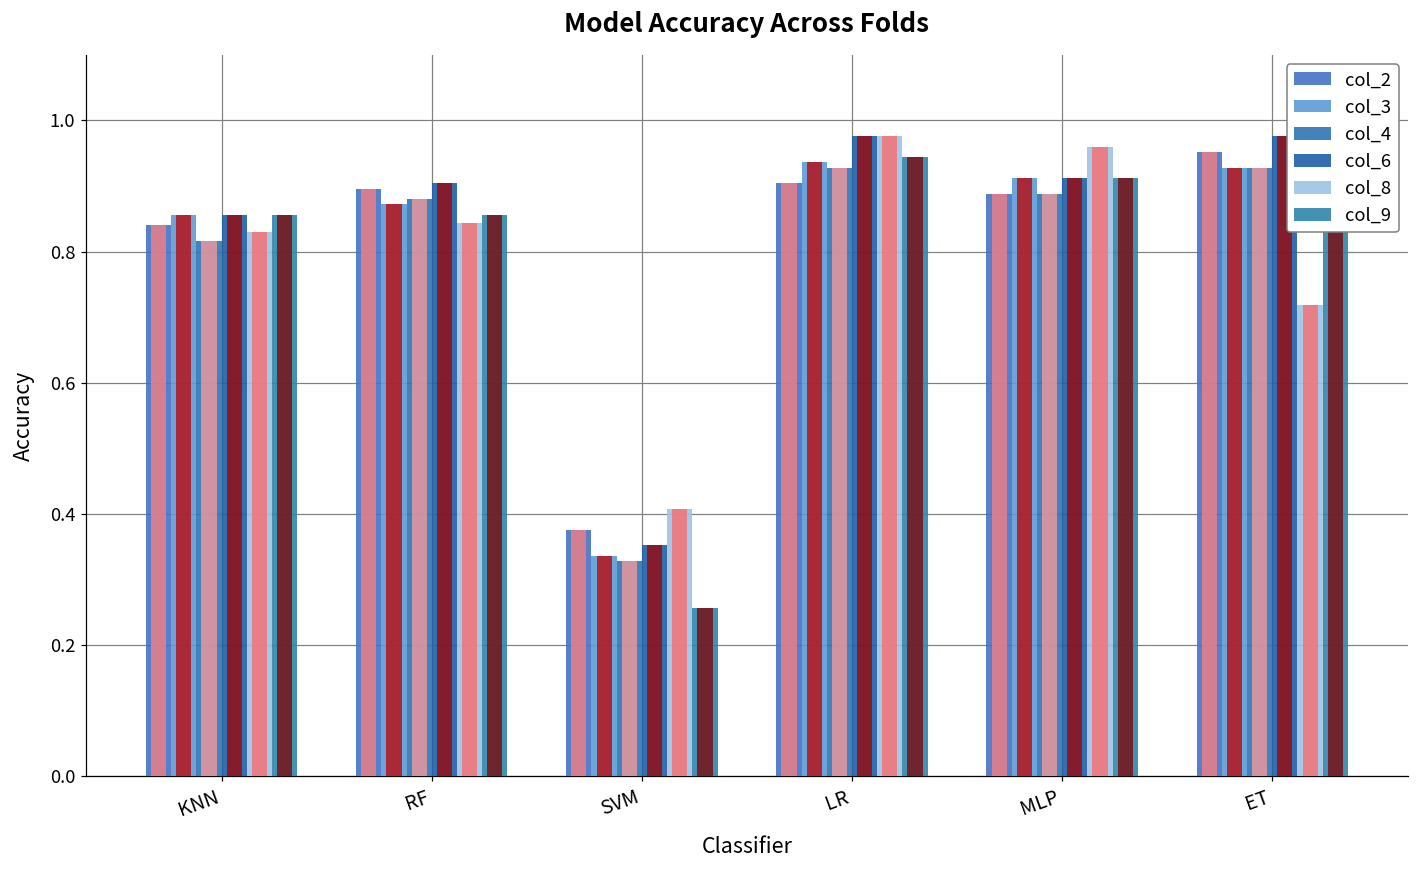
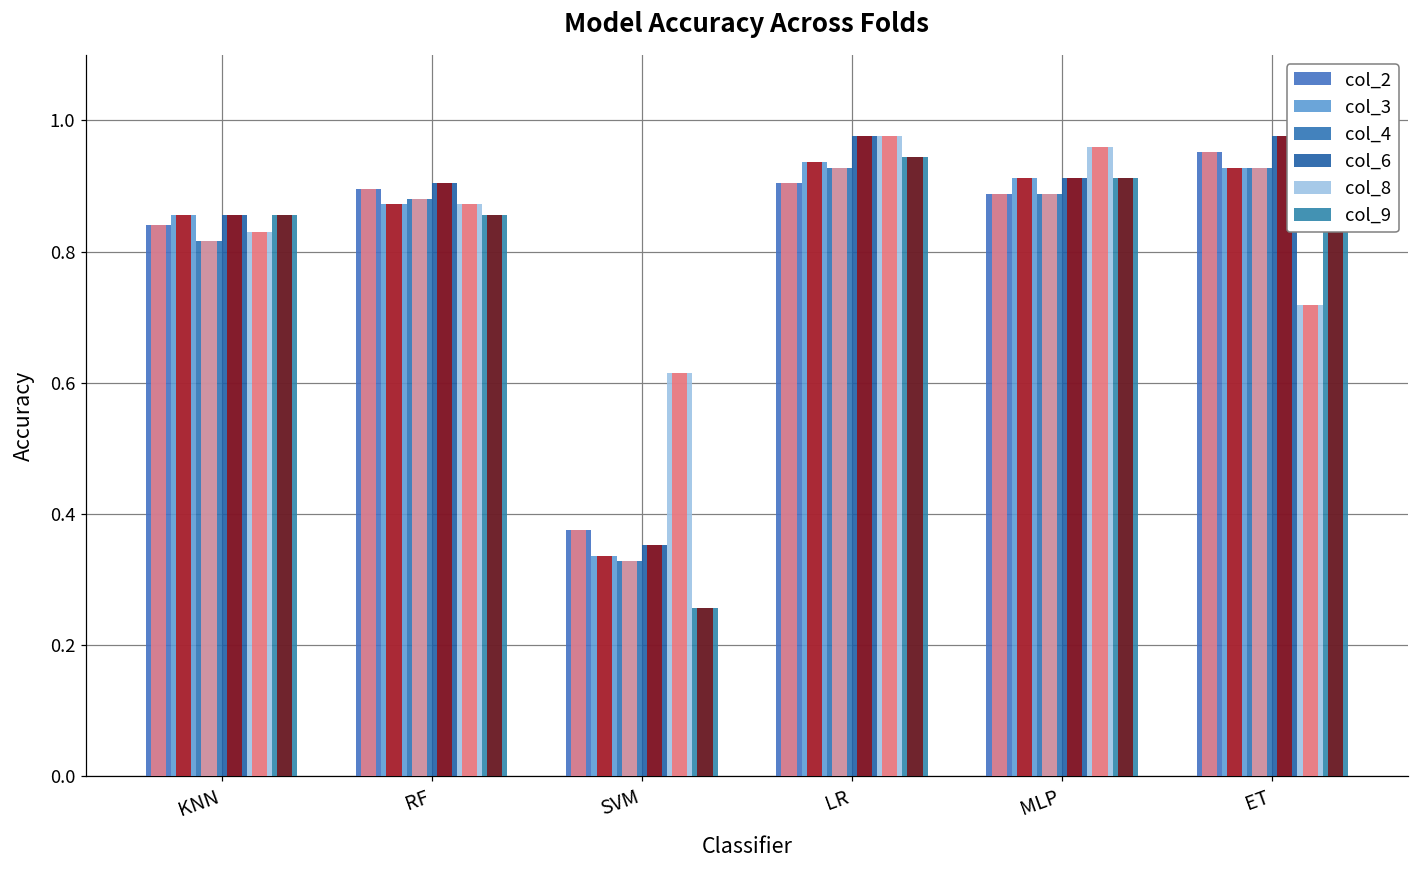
  {
    "col_8": {
      "KNN": 0.83,
-     "RF": 0.84,
-     "SVM": 0.41,
+     "RF": 0.87,
+     "SVM": 0.62,
      "LR": 0.98,
      "MLP": 0.96,
      "ET": 0.72
    }
  }
